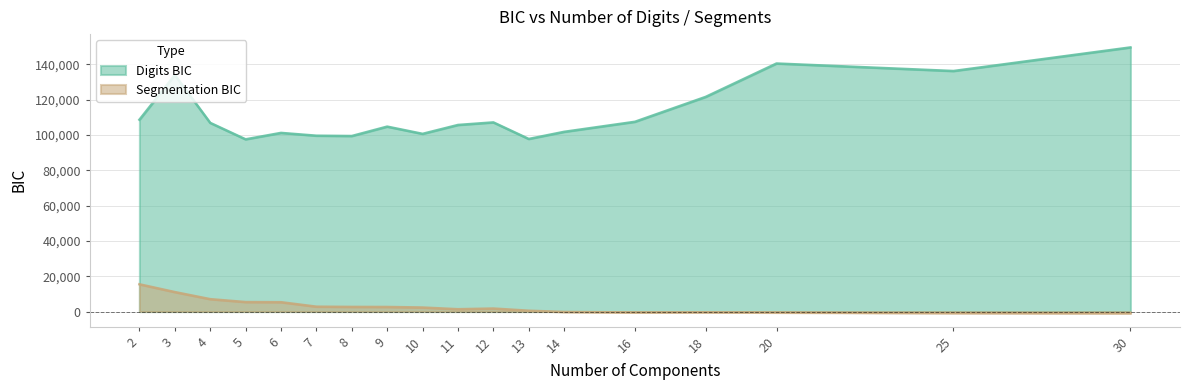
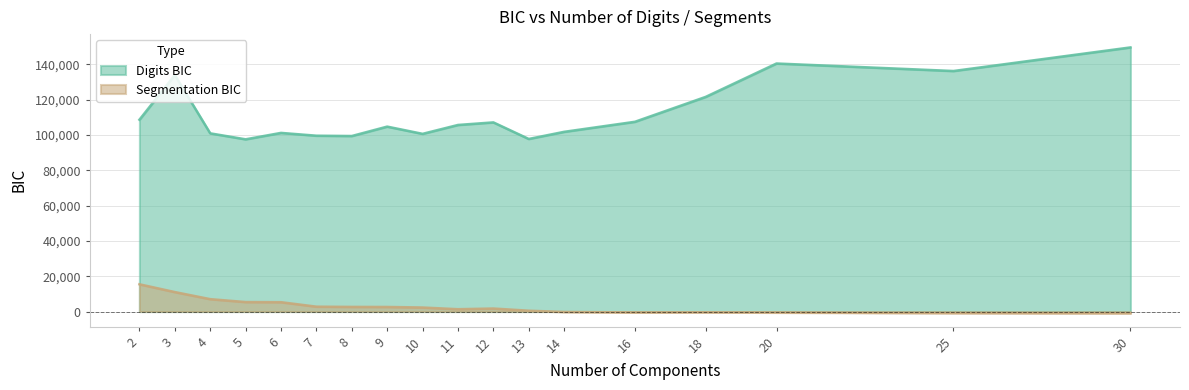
  {
    "Digits BIC": {
      "2": "109,000",
-     "4": "107,000",
+     "4": "101,000",
      "5": "98,000",
      "6": "101,000",
      "7": "100,000",
      "8": "99,000",
      "9": "105,000",
      "10": "101,000",
      "11": "106,000",
      "12": "107,000",
      "13": "98,000",
      "14": "102,000",
      "16": "108,000",
      "18": "122,000",
      "20": "141,000",
      "25": "136,000",
      "30": "150,000"
    }
  }
